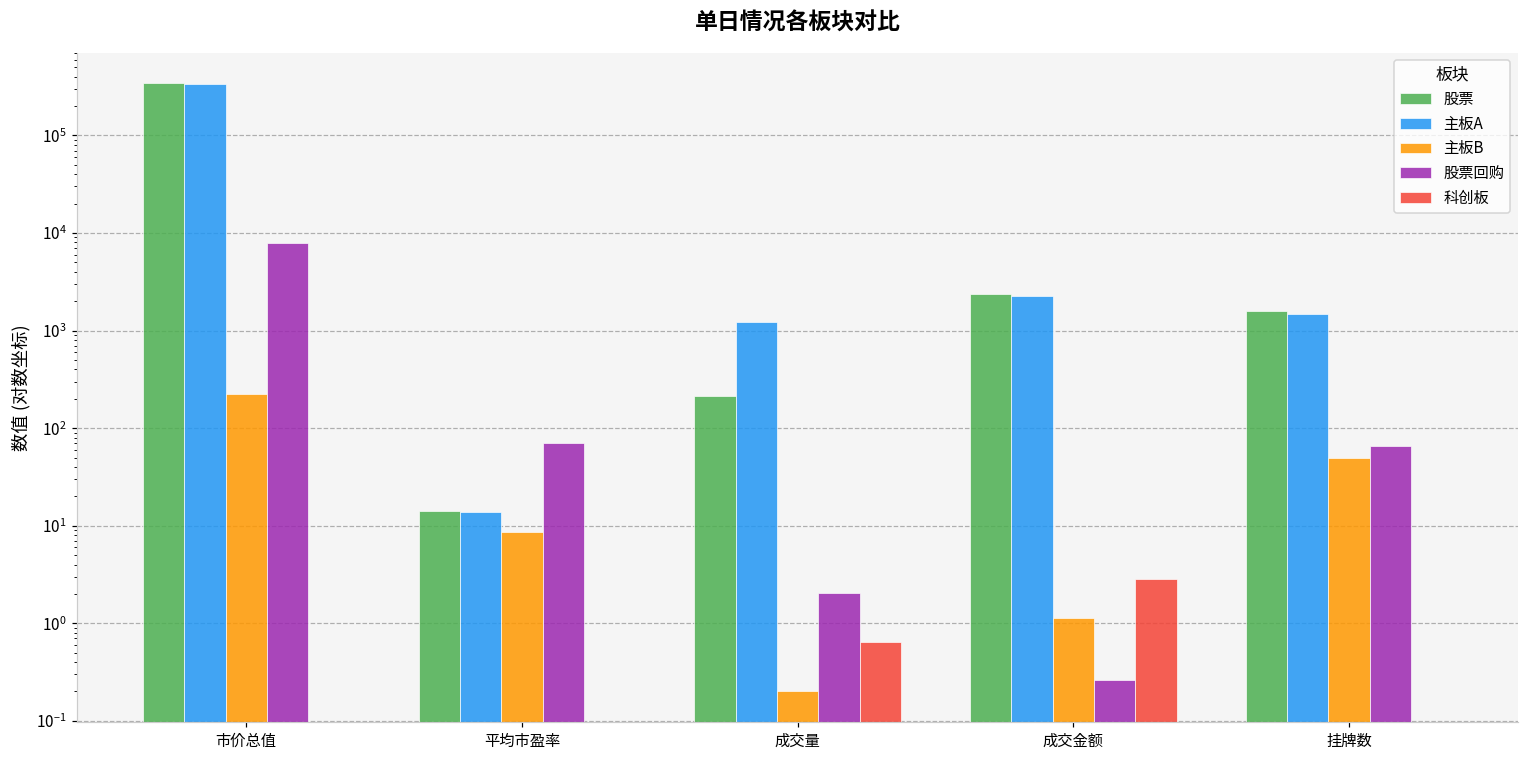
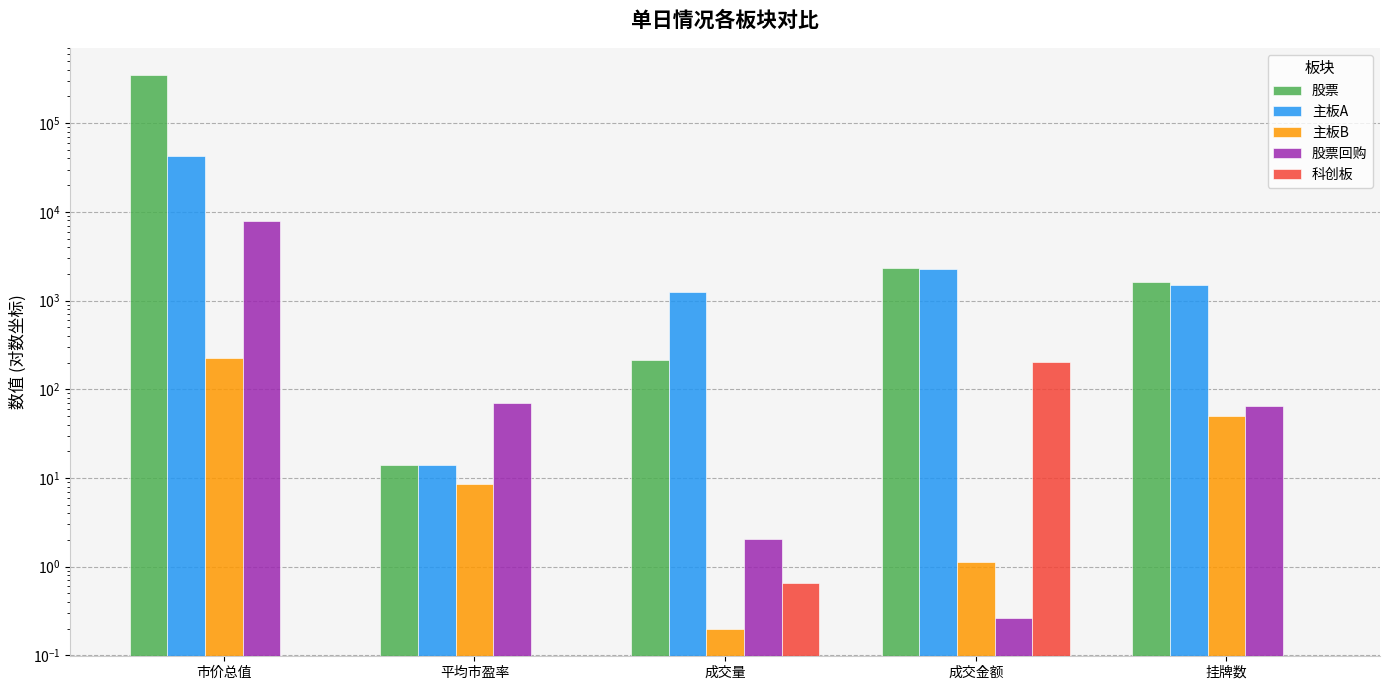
  {
    "股票": {
      "市价总值": 340000,
      "平均市盈率": 14,
      "成交量": 210,
      "成交金额": 2300,
      "挂牌数": 1600
    },
    "主板A": {
-     "市价总值": 340000,
+     "市价总值": 40000,
      "平均市盈率": 14,
      "成交量": 1200,
      "成交金额": 2300,
      "挂牌数": 1500
    },
    "主板B": {
      "市价总值": 220,
      "平均市盈率": 9,
      "成交量": 0.2,
      "成交金额": 1.1,
      "挂牌数": 50
    },
    "股票回购": {
      "市价总值": 8000,
      "平均市盈率": 70,
      "成交量": 2.1,
      "成交金额": 0.26,
      "挂牌数": 70
    },
    "科创板": {
      "成交量": 0.7,
-     "成交金额": 2.9
+     "成交金额": 200
    }
  }
